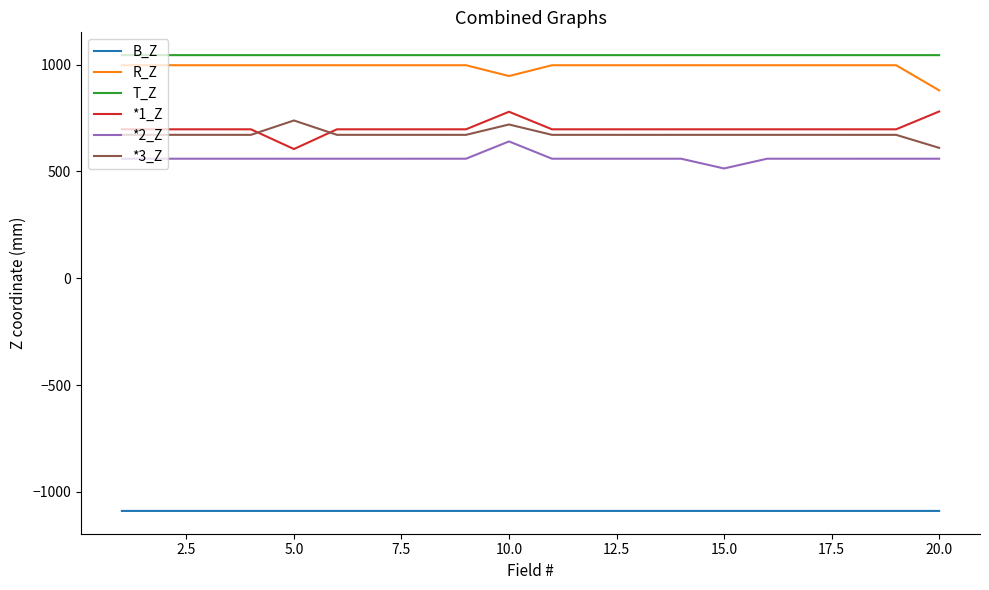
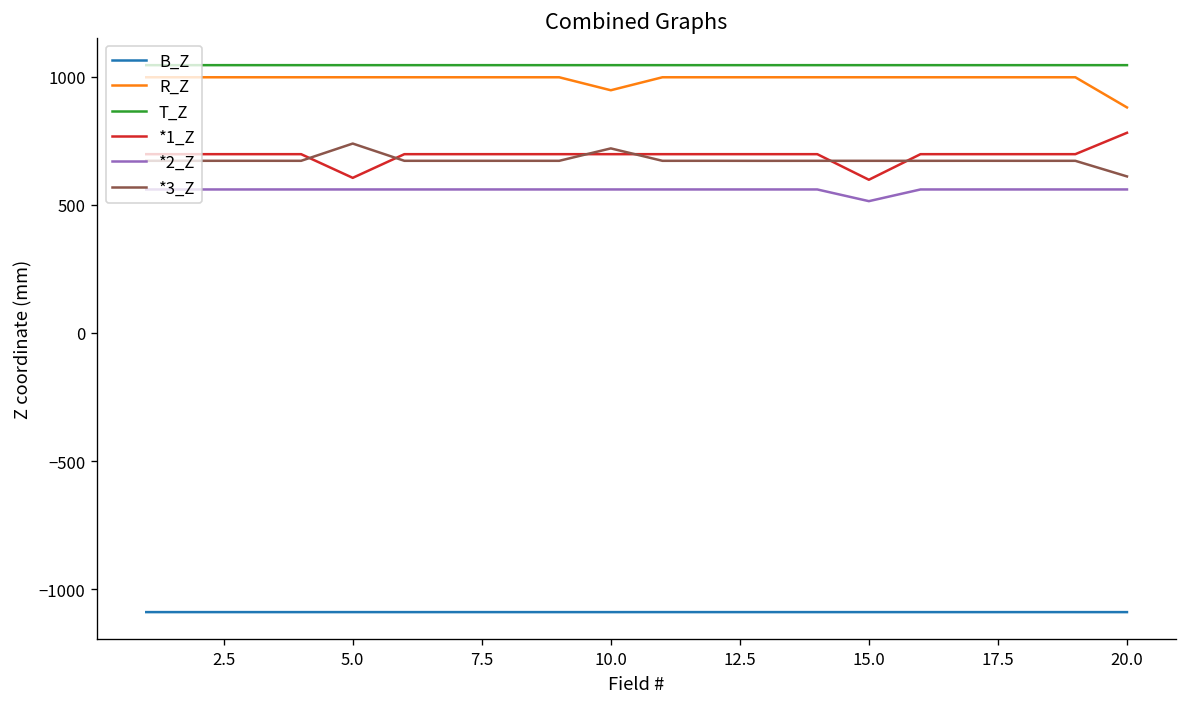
  {
    "B_Z": {
      "5.0": -1090,
      "10.0": -1090,
      "15.0": -1090,
      "20.0": -1090
    },
    "R_Z": {
      "5.0": 1000,
      "10.0": 950,
      "15.0": 1000,
      "20.0": 880
    },
    "T_Z": {
      "5.0": 1040,
      "10.0": 1040,
      "15.0": 1040,
      "20.0": 1040
    },
    "*1_Z": {
      "5.0": 600,
-     "10.0": 780,
-     "15.0": 700,
+     "10.0": 700,
+     "15.0": 600,
      "20.0": 780
    },
    "*2_Z": {
      "5.0": 560,
-     "10.0": 640,
+     "10.0": 560,
      "15.0": 510,
      "20.0": 560
    },
    "*3_Z": {
      "5.0": 740,
      "10.0": 720,
      "15.0": 670,
      "20.0": 610
    }
  }
